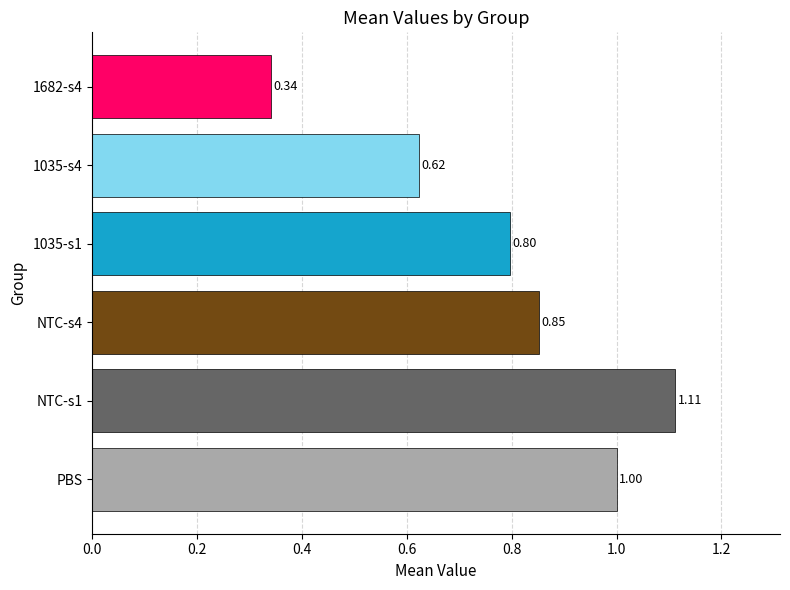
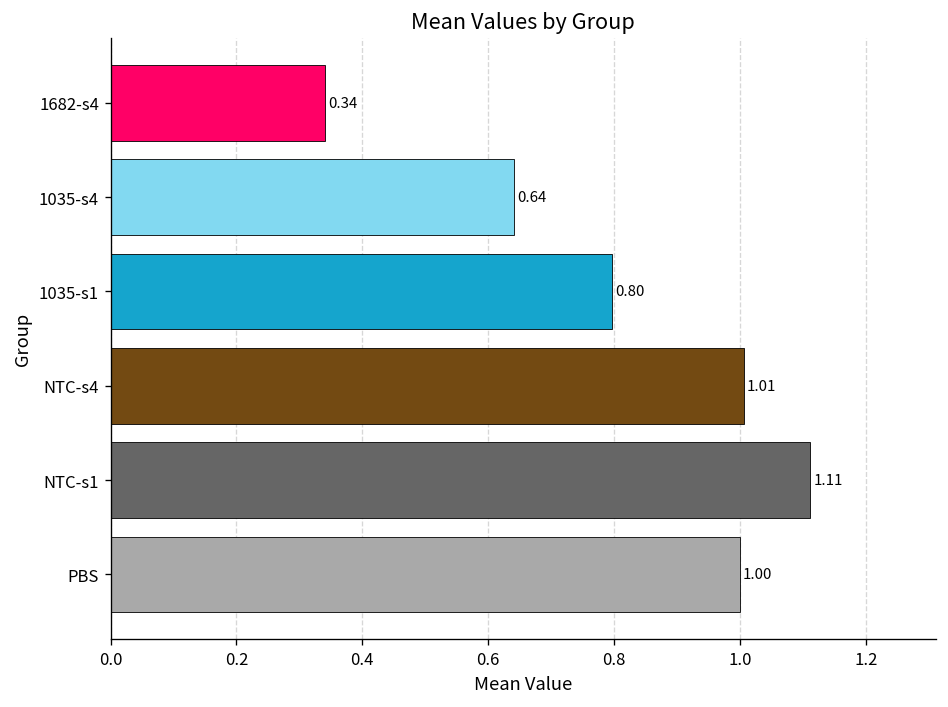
  {
    "1682-s4": 0.34,
-   "1035-s4": 0.62,
+   "1035-s4": 0.64,
    "1035-s1": 0.80,
-   "NTC-s4": 0.85,
+   "NTC-s4": 1.01,
    "NTC-s1": 1.11,
    "PBS": 1.00
  }
